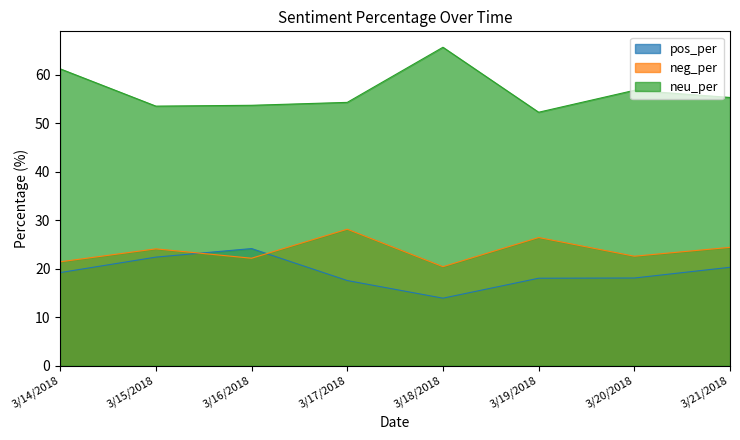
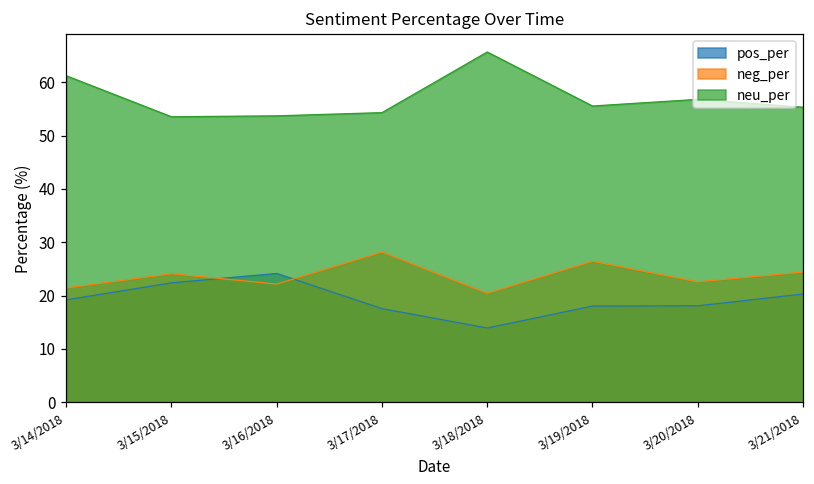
  {
    "pos_per": {
      "3/14/2018": 19,
      "3/15/2018": 22,
      "3/16/2018": 24,
      "3/17/2018": 18,
      "3/18/2018": 14,
      "3/19/2018": 18,
      "3/20/2018": 18,
      "3/21/2018": 20
    },
    "neg_per": {
      "3/14/2018": 21,
      "3/15/2018": 24,
      "3/16/2018": 22,
      "3/17/2018": 28,
      "3/18/2018": 20,
      "3/19/2018": 26,
      "3/20/2018": 23,
      "3/21/2018": 24
    },
    "neu_per": {
      "3/14/2018": 61,
      "3/15/2018": 54,
      "3/16/2018": 54,
      "3/17/2018": 54,
      "3/18/2018": 66,
-     "3/19/2018": 52,
+     "3/19/2018": 56,
      "3/21/2018": 55
    }
  }
